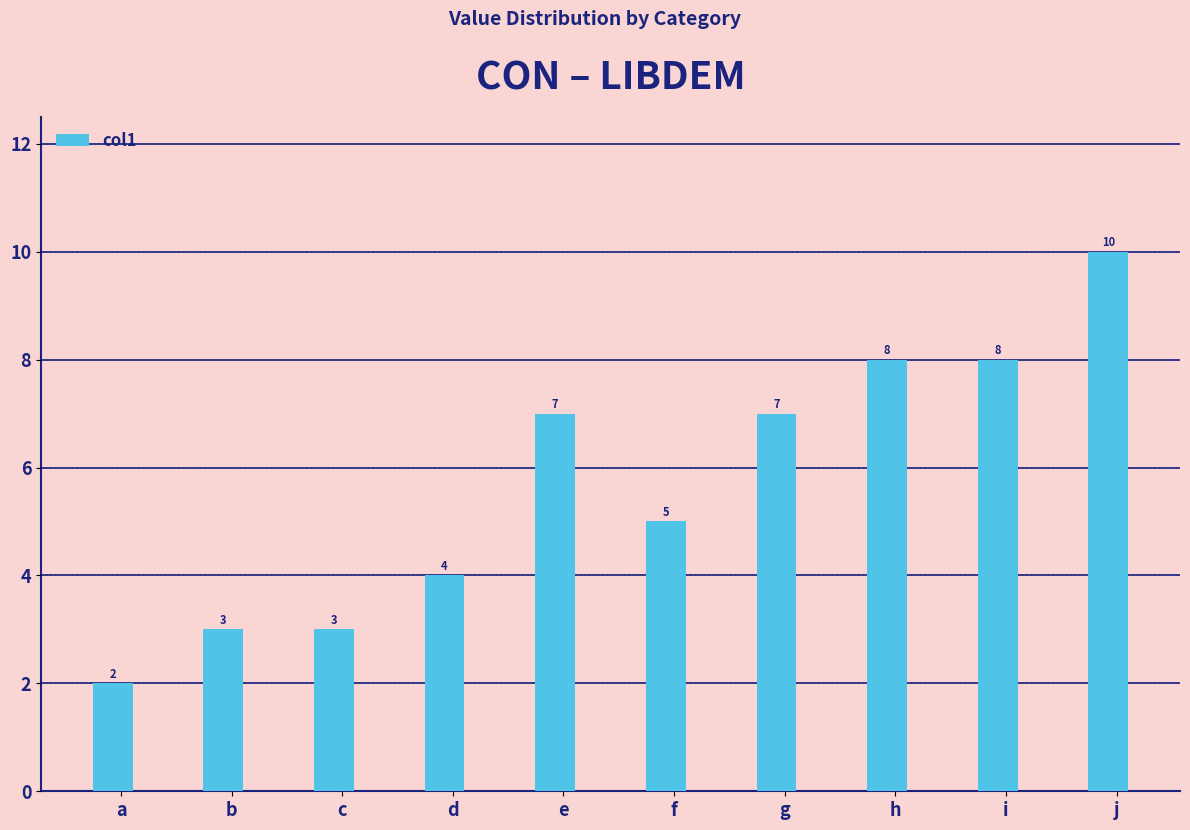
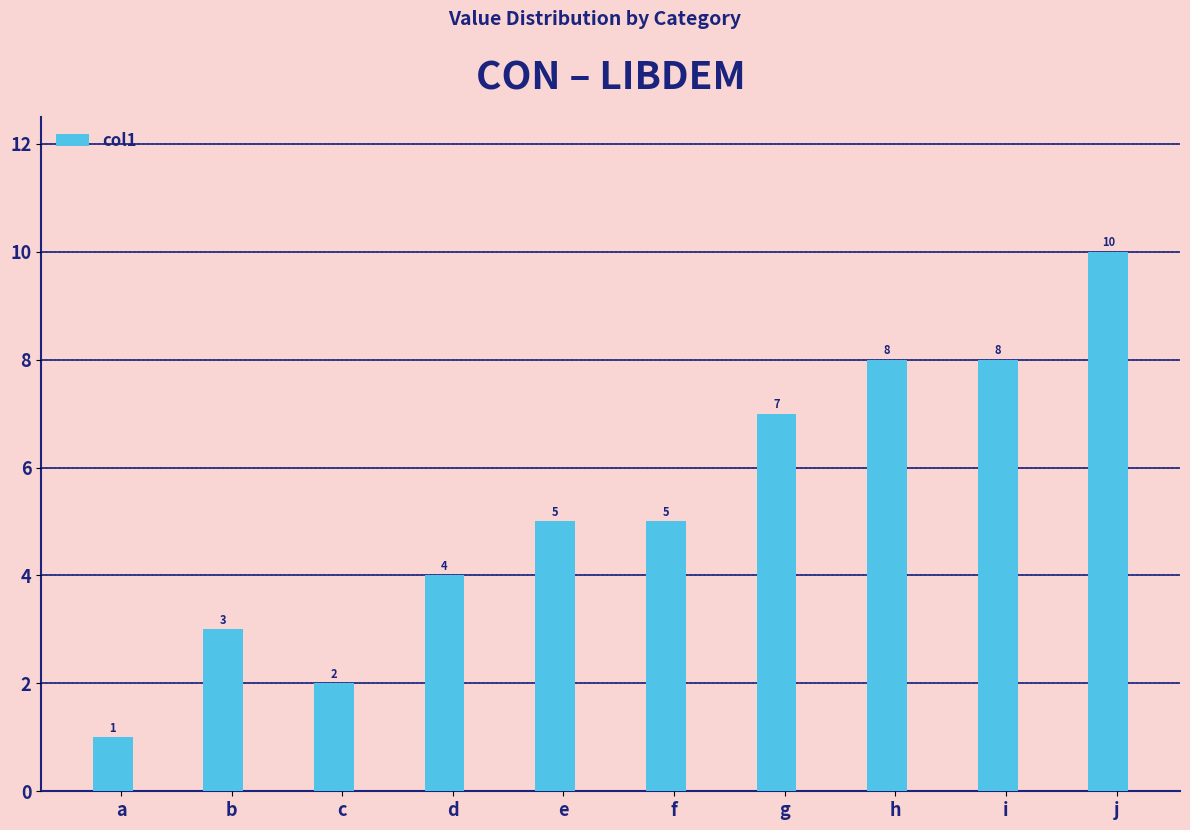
  {
-   "a": 2,
+   "a": 1,
    "b": 3,
-   "c": 3,
+   "c": 2,
    "d": 4,
-   "e": 7,
+   "e": 5,
    "f": 5,
    "g": 7,
    "h": 8,
    "i": 8,
    "j": 10
  }
